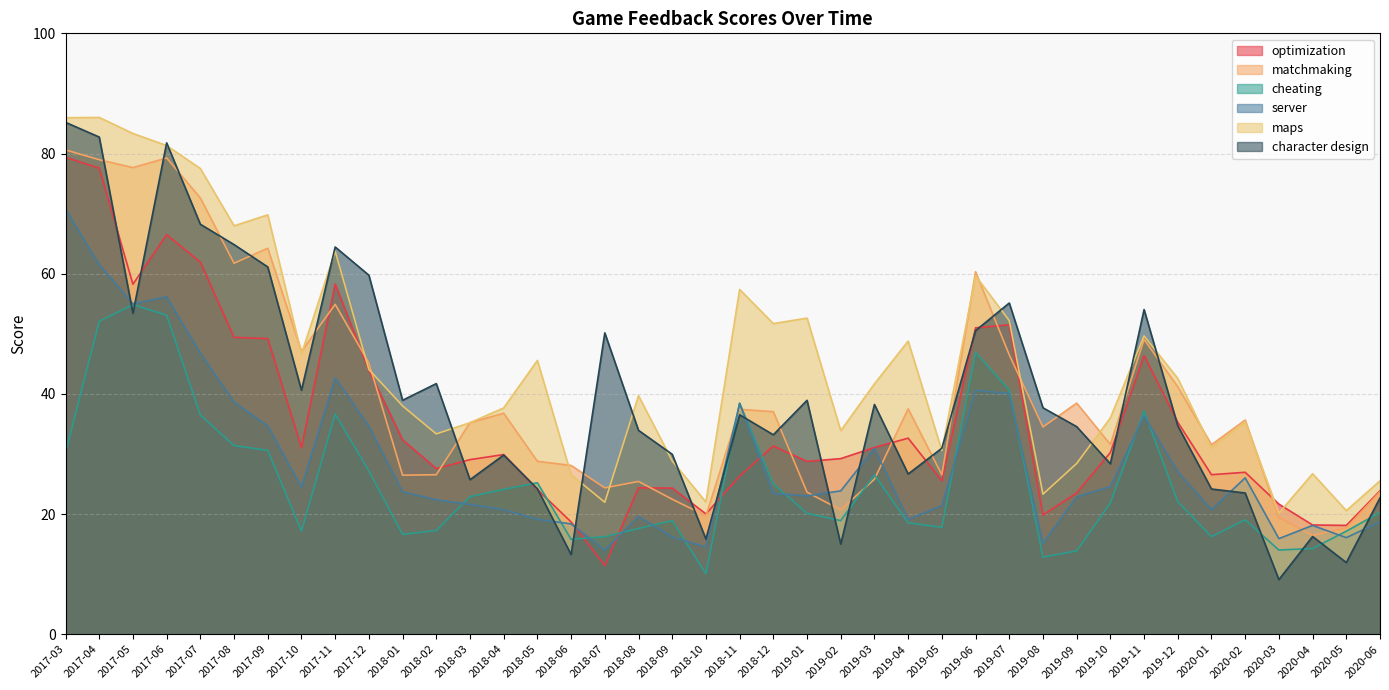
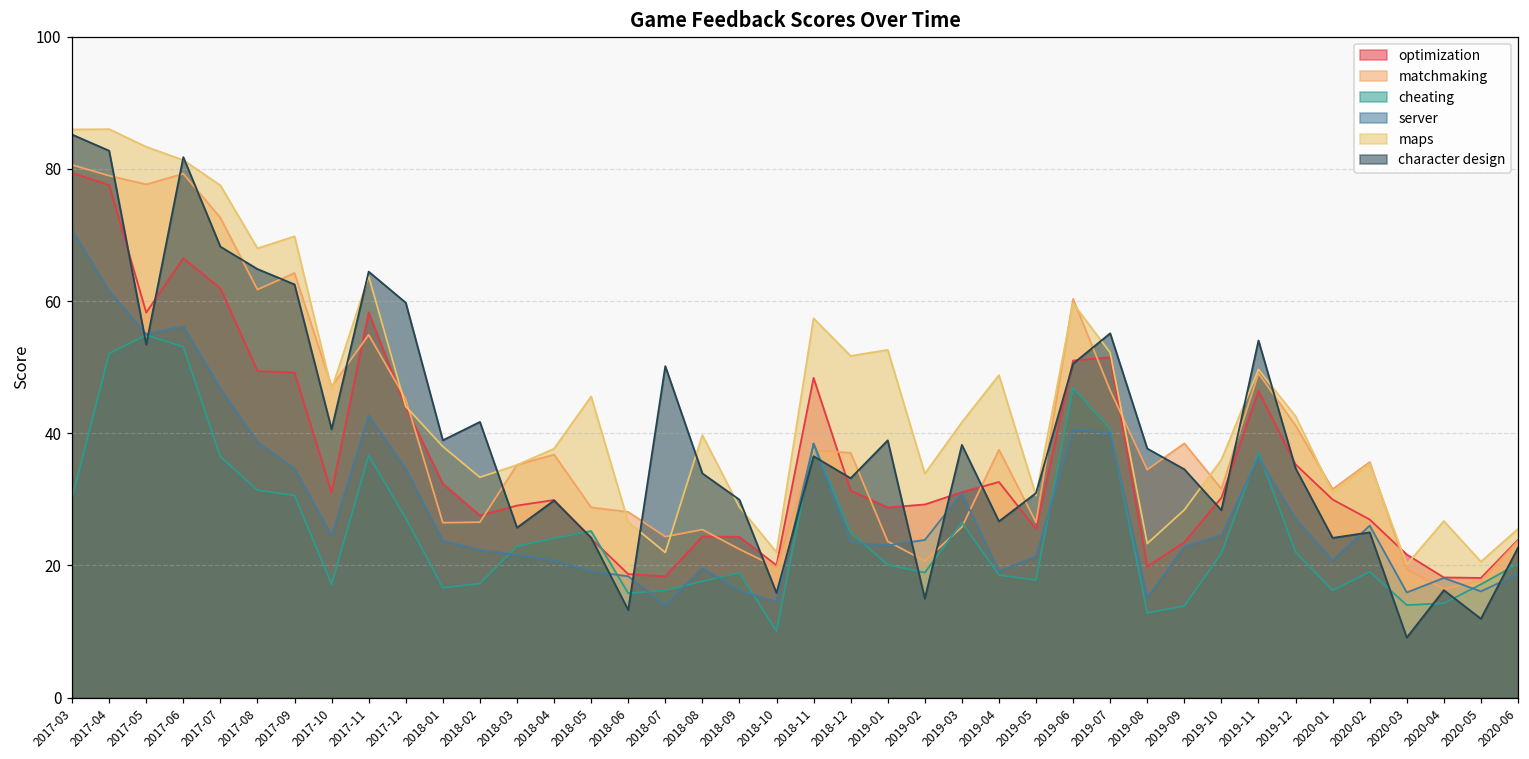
  {
    "optimization": {
      "2017-03": 79,
      "2017-04": 78,
      "2017-05": 58,
      "2017-06": 66,
      "2017-07": 62,
      "2017-08": 49,
      "2017-09": 49,
      "2017-10": 31,
      "2017-11": 58,
      "2018-01": 32,
      "2018-02": 28,
      "2018-03": 29,
-     "2018-07": 11,
+     "2018-07": 18,
      "2018-08": 24,
      "2018-09": 24,
-     "2018-11": 26,
+     "2018-11": 48,
      "2018-12": 31,
      "2019-01": 29,
      "2019-02": 29,
      "2019-04": 33,
      "2019-05": 26,
      "2019-06": 51,
      "2019-07": 51,
      "2019-08": 20,
      "2019-09": 24,
      "2019-10": 30,
      "2019-11": 46,
      "2019-12": 35,
-     "2020-01": 27,
+     "2020-01": 30,
      "2020-02": 27,
      "2020-03": 22
    },
    "character design": {
      "2017-03": 85,
      "2017-04": 83,
      "2017-05": 53,
      "2017-06": 82,
      "2017-07": 68,
      "2017-08": 65,
-     "2017-09": 61,
+     "2017-09": 63,
      "2017-10": 41,
      "2017-11": 64,
      "2017-12": 60,
      "2018-01": 39,
      "2018-02": 42,
      "2018-03": 26,
      "2018-06": 13,
      "2018-07": 50,
      "2018-08": 34,
      "2018-09": 30,
      "2018-10": 16,
      "2018-11": 37,
      "2018-12": 33,
      "2019-01": 39,
      "2019-02": 15,
      "2019-03": 38,
      "2019-04": 27,
      "2019-06": 51,
      "2019-07": 55,
      "2019-08": 38,
      "2019-09": 35,
      "2019-10": 28,
      "2019-11": 54,
      "2019-12": 35,
      "2020-01": 24,
-     "2020-02": 24,
+     "2020-02": 25,
      "2020-03": 9,
      "2020-05": 12,
      "2020-06": 23
    }
  }
